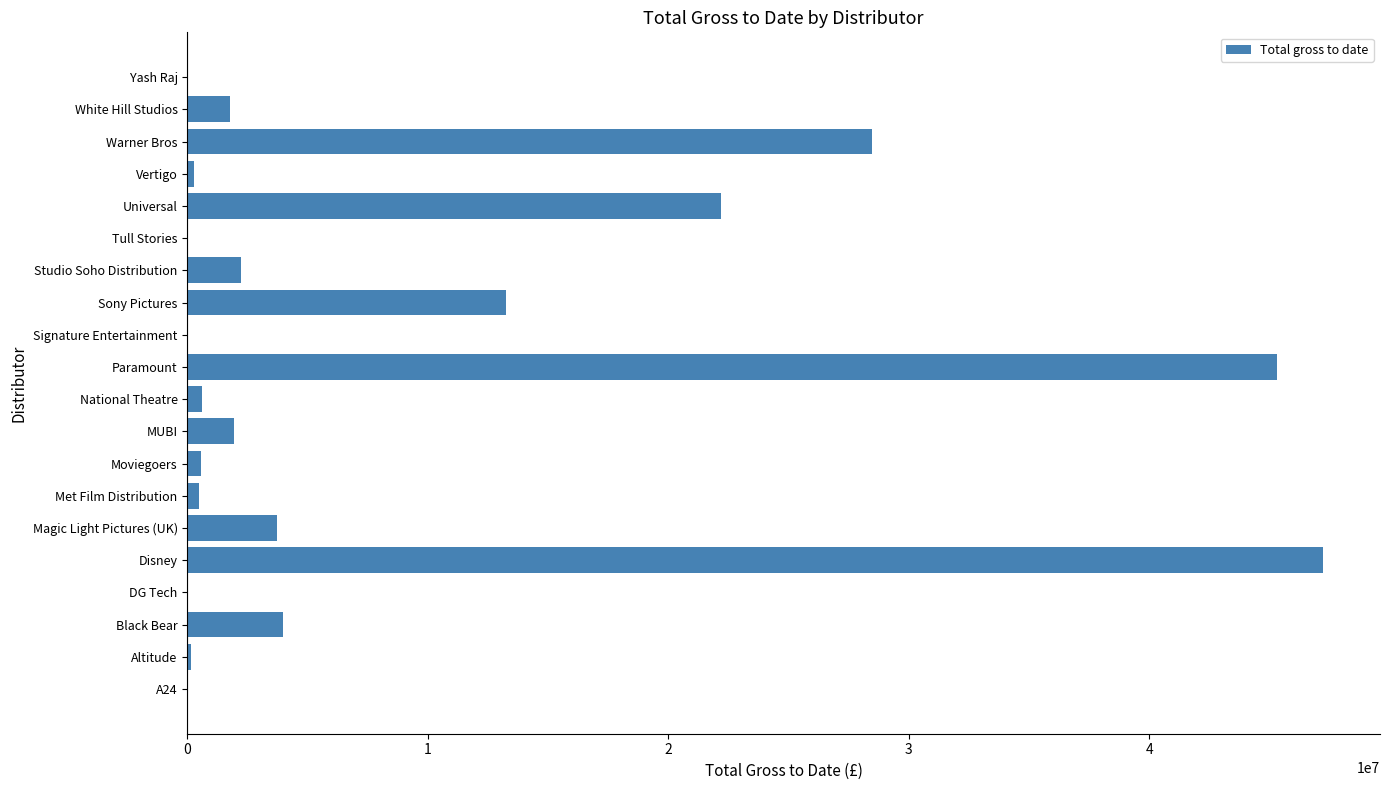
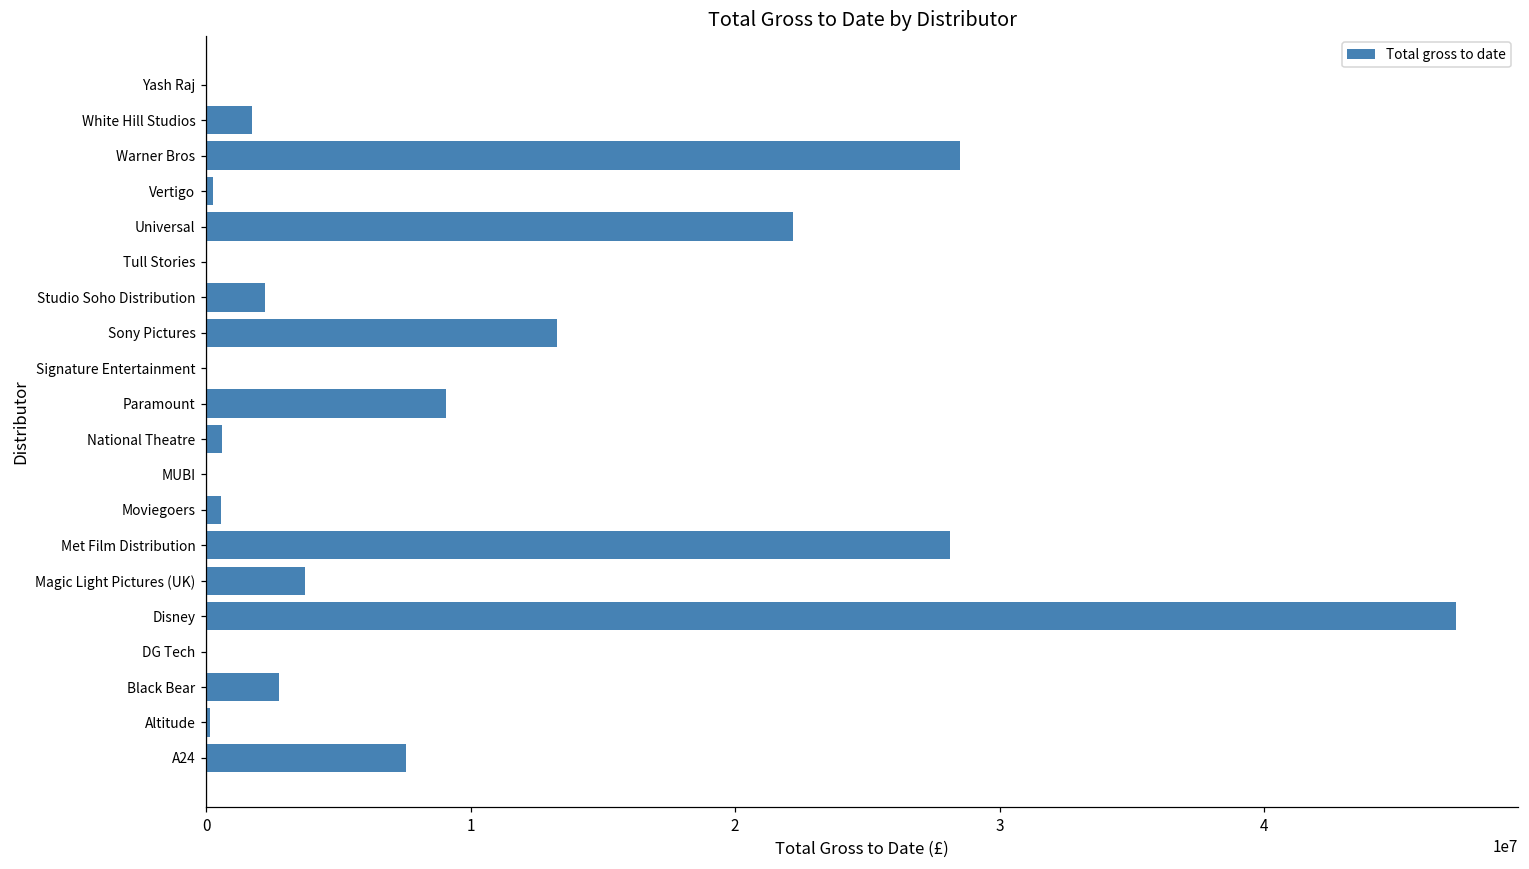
  {
    "White Hill Studios": 1800000,
    "Warner Bros": 28500000,
    "Vertigo": 300000,
    "Universal": 22200000,
    "Studio Soho Distribution": 2200000,
    "Sony Pictures": 13200000,
-   "Paramount": 45300000,
+   "Paramount": 9100000,
    "National Theatre": 600000,
-   "MUBI": 1900000,
+   "MUBI": 0,
    "Moviegoers": 600000,
-   "Met Film Distribution": 500000,
+   "Met Film Distribution": 28100000,
    "Magic Light Pictures (UK)": 3700000,
    "Disney": 47200000,
-   "Black Bear": 4000000,
+   "Black Bear": 2800000,
    "Altitude": 100000,
-   "A24": 0
+   "A24": 7600000
  }
